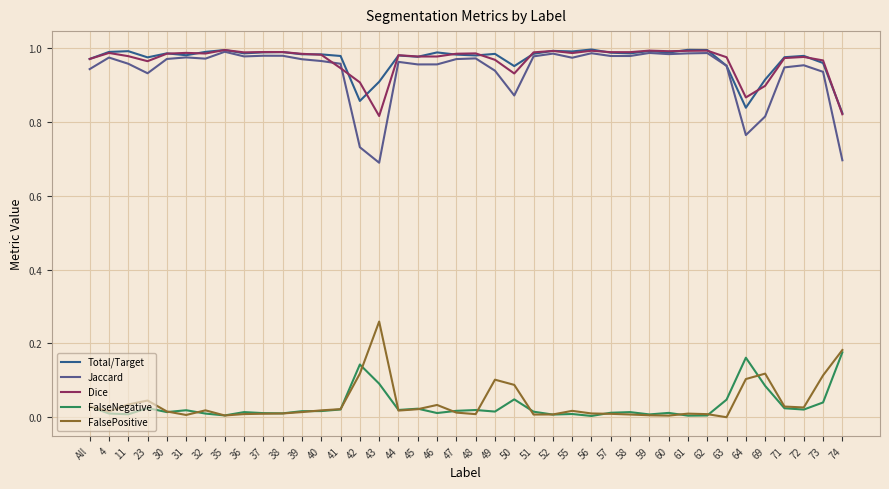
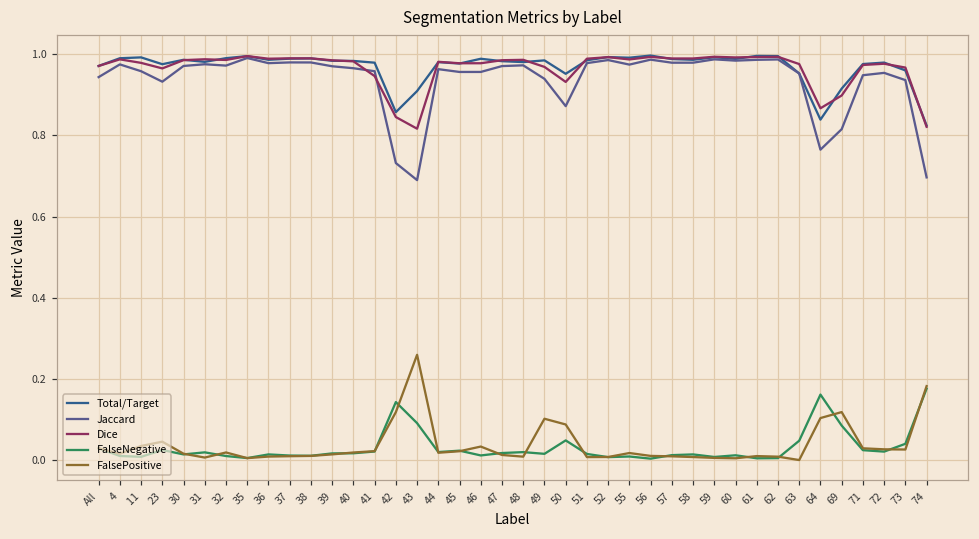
  {
    "Dice": {
      "11": 0.98,
      "23": 0.96,
      "41": 0.95,
-     "42": 0.91,
+     "42": 0.85,
      "43": 0.82,
      "46": 0.98,
      "49": 0.97,
      "50": 0.93,
      "63": 0.98,
      "64": 0.87,
      "69": 0.90,
      "73": 0.97
    },
    "FalseNegative": {
      "31": 0.02,
      "32": 0.01,
      "42": 0.14,
      "43": 0.09,
      "46": 0.01,
      "48": 0.02,
      "49": 0.02,
      "50": 0.05,
      "51": 0.02,
      "55": 0.01,
      "60": 0.01,
      "63": 0.05,
      "64": 0.16,
      "69": 0.08,
      "73": 0.04
    },
    "FalsePositive": {
      "31": 0.01,
      "32": 0.02,
      "42": 0.12,
      "43": 0.26,
      "46": 0.03,
      "48": 0.01,
      "49": 0.10,
      "50": 0.09,
      "51": 0.01,
      "55": 0.02,
      "60": 0.00,
      "63": 0.00,
      "64": 0.10,
      "69": 0.12,
-     "73": 0.11
+     "73": 0.03
    }
  }
